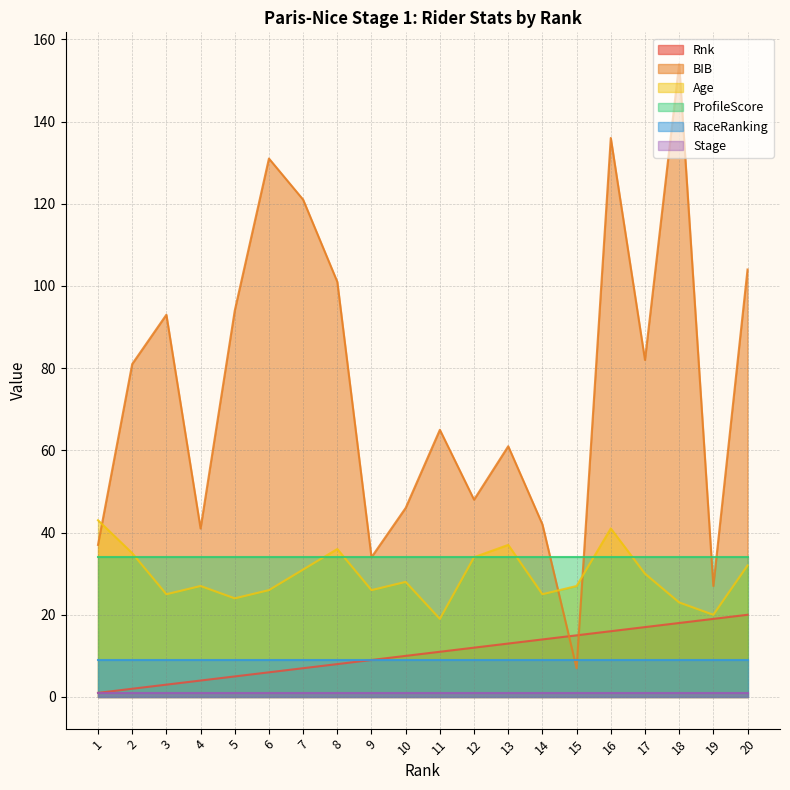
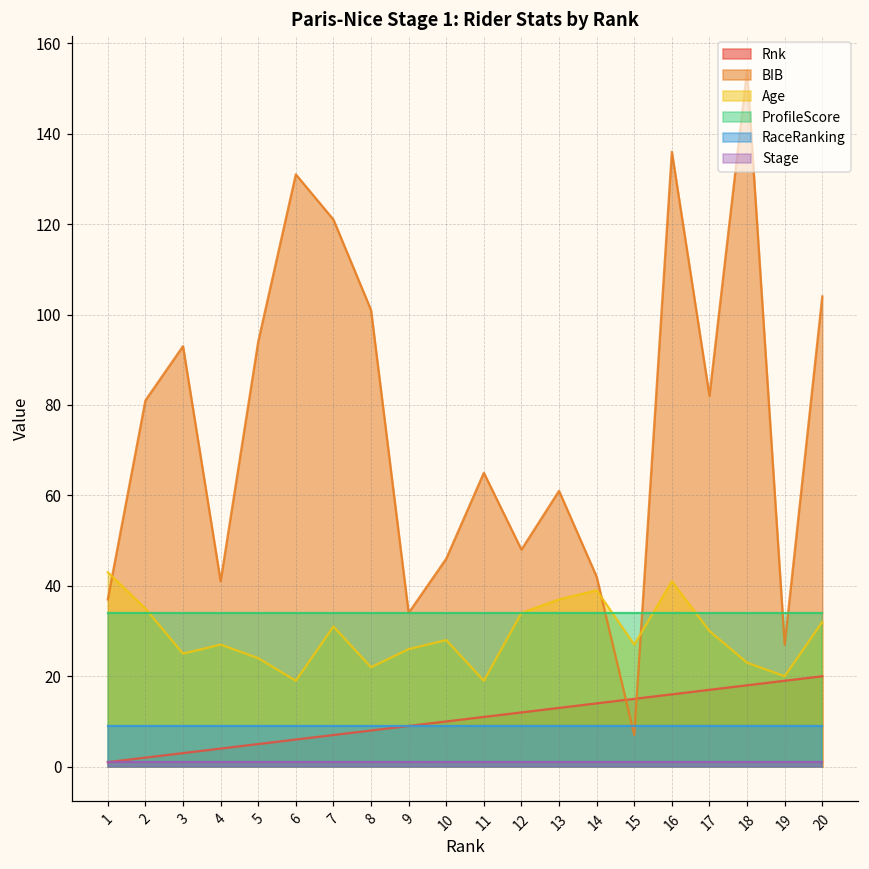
  {
    "Age": {
      "1": 43,
      "2": 35,
      "3": 25,
      "4": 27,
      "5": 24,
-     "6": 26,
+     "6": 19,
      "7": 31,
-     "8": 36,
+     "8": 22,
      "9": 26,
      "10": 28,
      "11": 19,
      "13": 37,
-     "14": 25,
+     "14": 39,
      "15": 27,
      "16": 41,
      "17": 30,
      "18": 23,
      "19": 20,
      "20": 32
    },
    "ProfileScore": {
      "1": 34,
      "2": 34,
      "3": 34,
      "4": 34,
      "5": 34,
      "6": 34,
      "7": 34,
      "8": 34,
      "10": 34,
      "11": 34,
      "13": 34,
      "14": 34,
      "15": 34,
      "16": 34,
      "17": 34,
      "18": 34,
      "19": 34,
      "20": 34
    },
    "RaceRanking": {
      "1": 9,
      "2": 9,
      "3": 9,
      "4": 9,
      "5": 9,
      "6": 9,
      "7": 9,
      "8": 9,
      "10": 9,
      "11": 9,
      "12": 9,
      "13": 9,
      "14": 9,
      "15": 9,
      "16": 9,
      "17": 9,
      "18": 9,
      "19": 9,
      "20": 9
    },
    "Stage": {
      "2": 1,
      "3": 1,
      "4": 1,
      "5": 1,
      "6": 1,
      "7": 1,
      "8": 1,
      "9": 1,
      "10": 1,
      "11": 1,
      "12": 1,
      "13": 1,
      "14": 1,
      "15": 1,
      "16": 1,
      "17": 1,
      "18": 1,
      "19": 1,
      "20": 1
    }
  }
